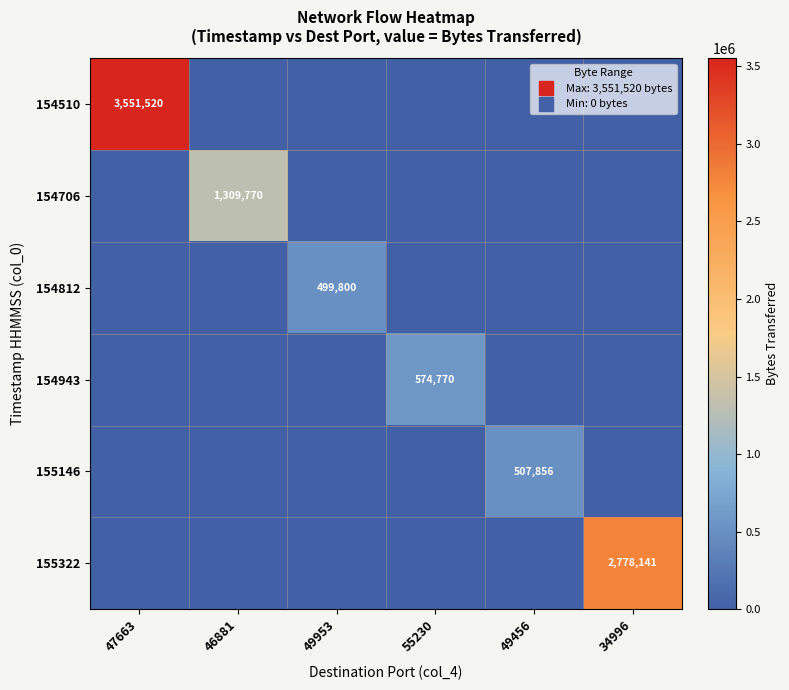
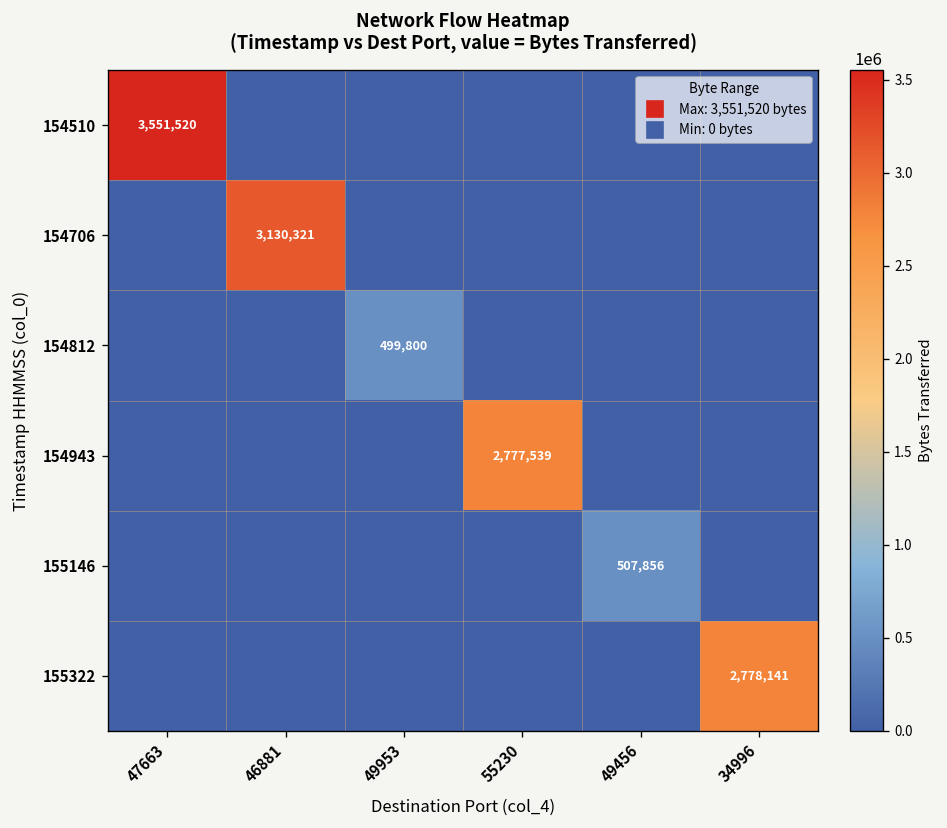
  {
    "154510": {
      "47663": "3,551,520"
    },
    "154706": {
-     "46881": "1,309,770"
+     "46881": "3,130,321"
    },
    "154812": {
      "49953": "499,800"
    },
    "154943": {
-     "55230": "574,770"
+     "55230": "2,777,539"
    },
    "155146": {
      "49456": "507,856"
    },
    "155322": {
      "34996": "2,778,141"
    }
  }
